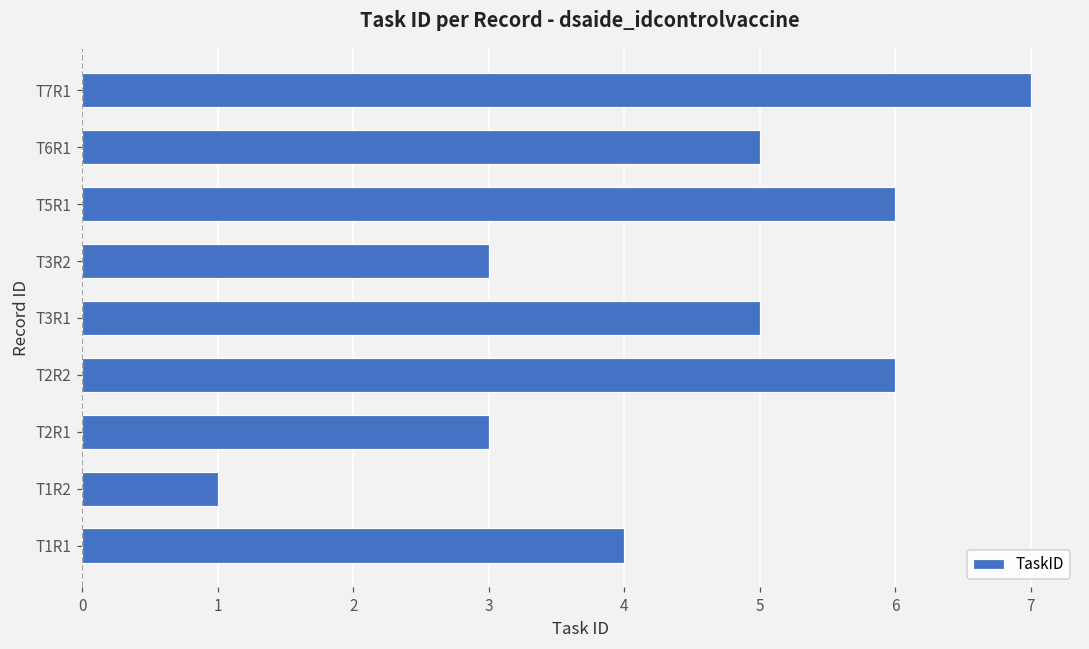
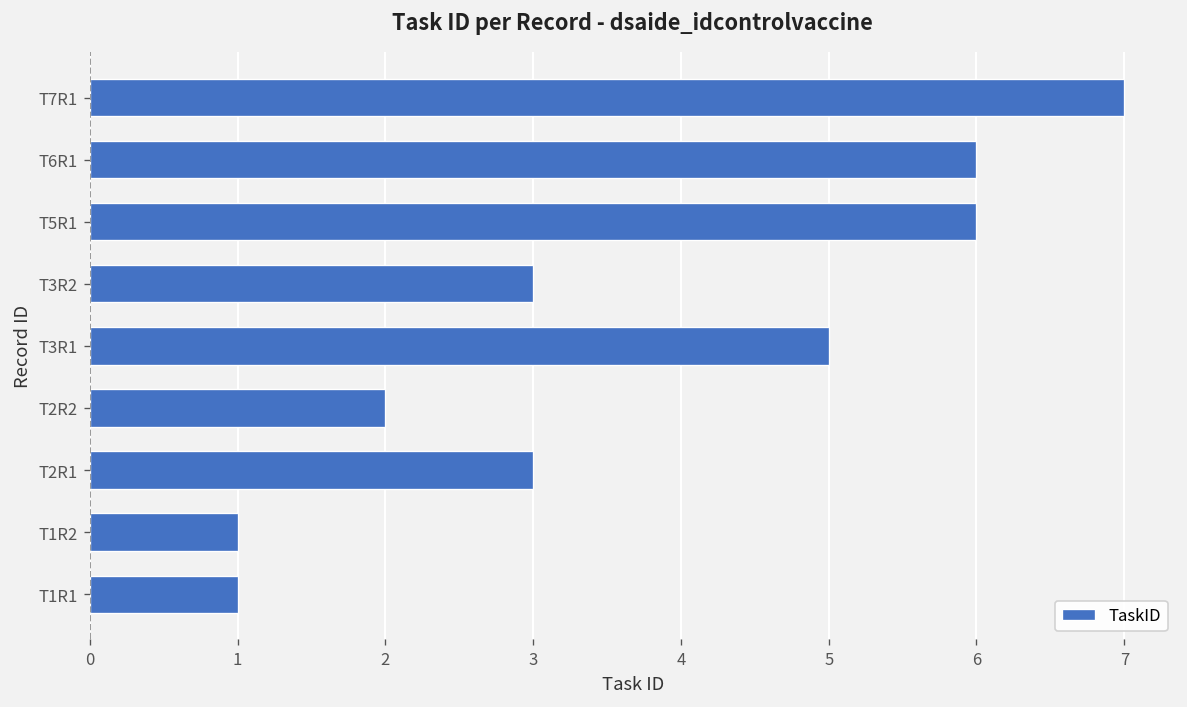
  {
    "T7R1": 7,
-   "T6R1": 5,
+   "T6R1": 6,
    "T5R1": 6,
    "T3R2": 3,
    "T3R1": 5,
-   "T2R2": 6,
+   "T2R2": 2,
    "T2R1": 3,
    "T1R2": 1,
-   "T1R1": 4
+   "T1R1": 1
  }
